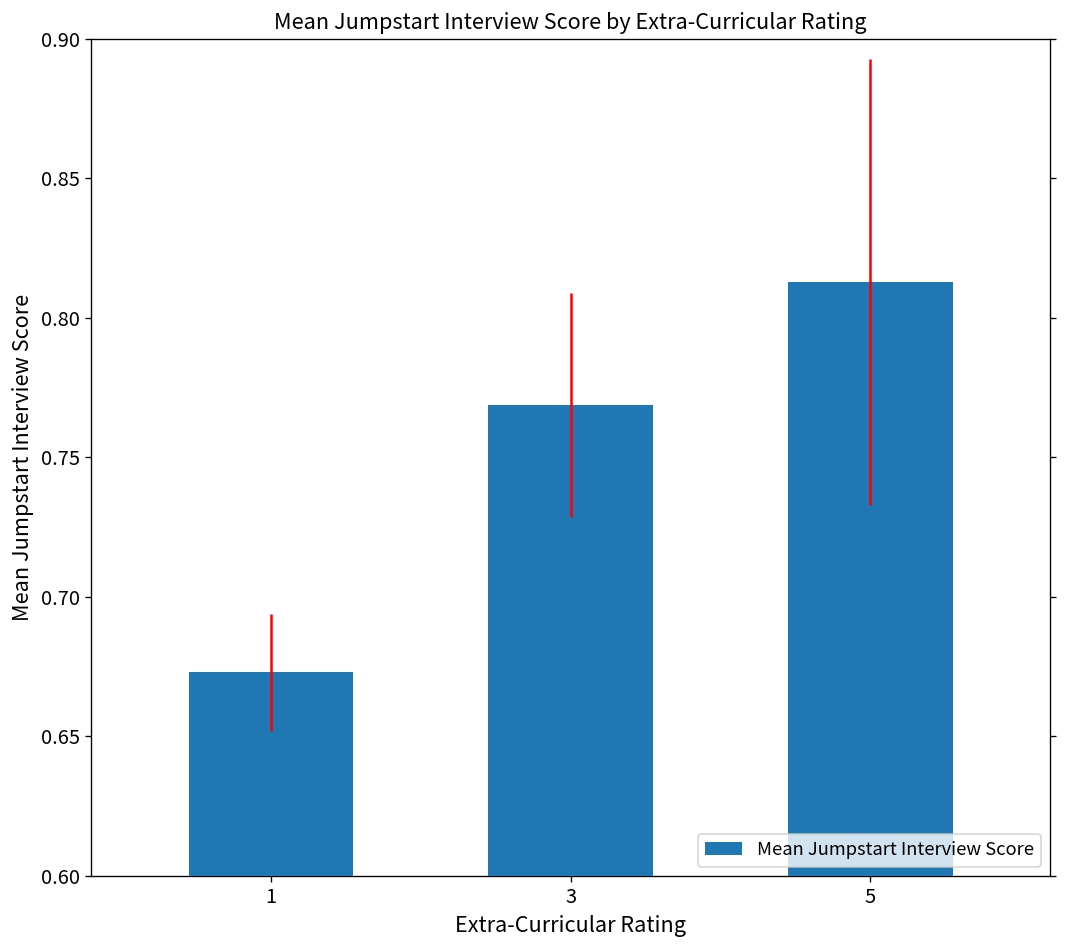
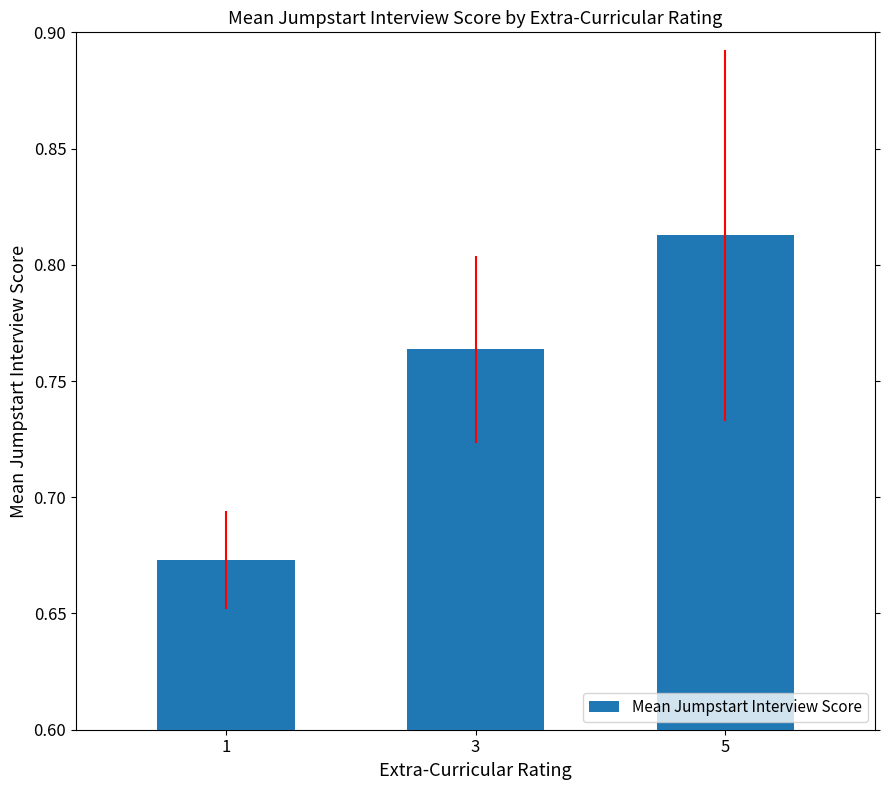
  {
    "1": 0.673,
-   "3": 0.769,
+   "3": 0.764,
    "5": 0.813
  }
